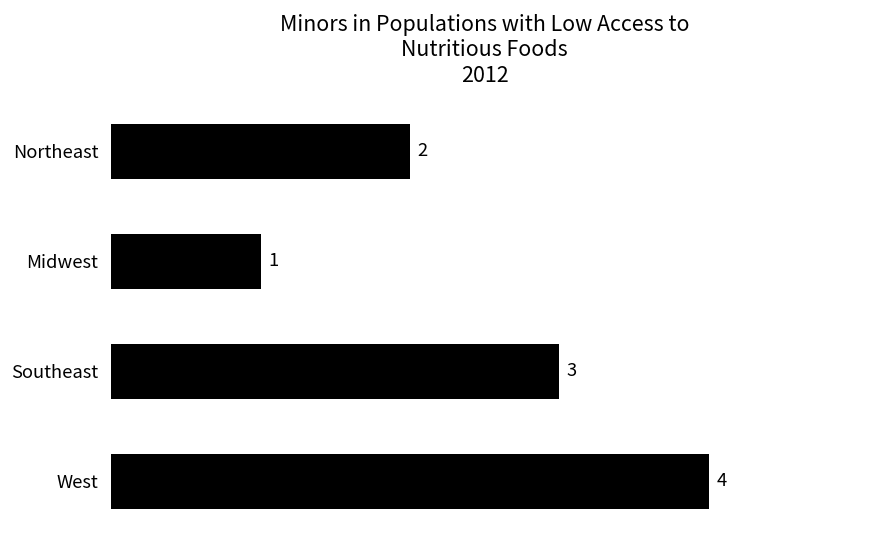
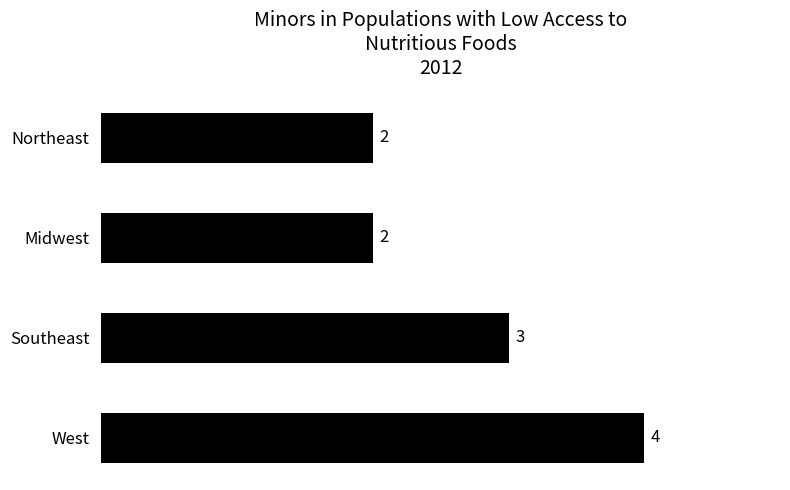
  {
    "Northeast": 2,
-   "Midwest": 1,
+   "Midwest": 2,
    "Southeast": 3,
    "West": 4
  }
